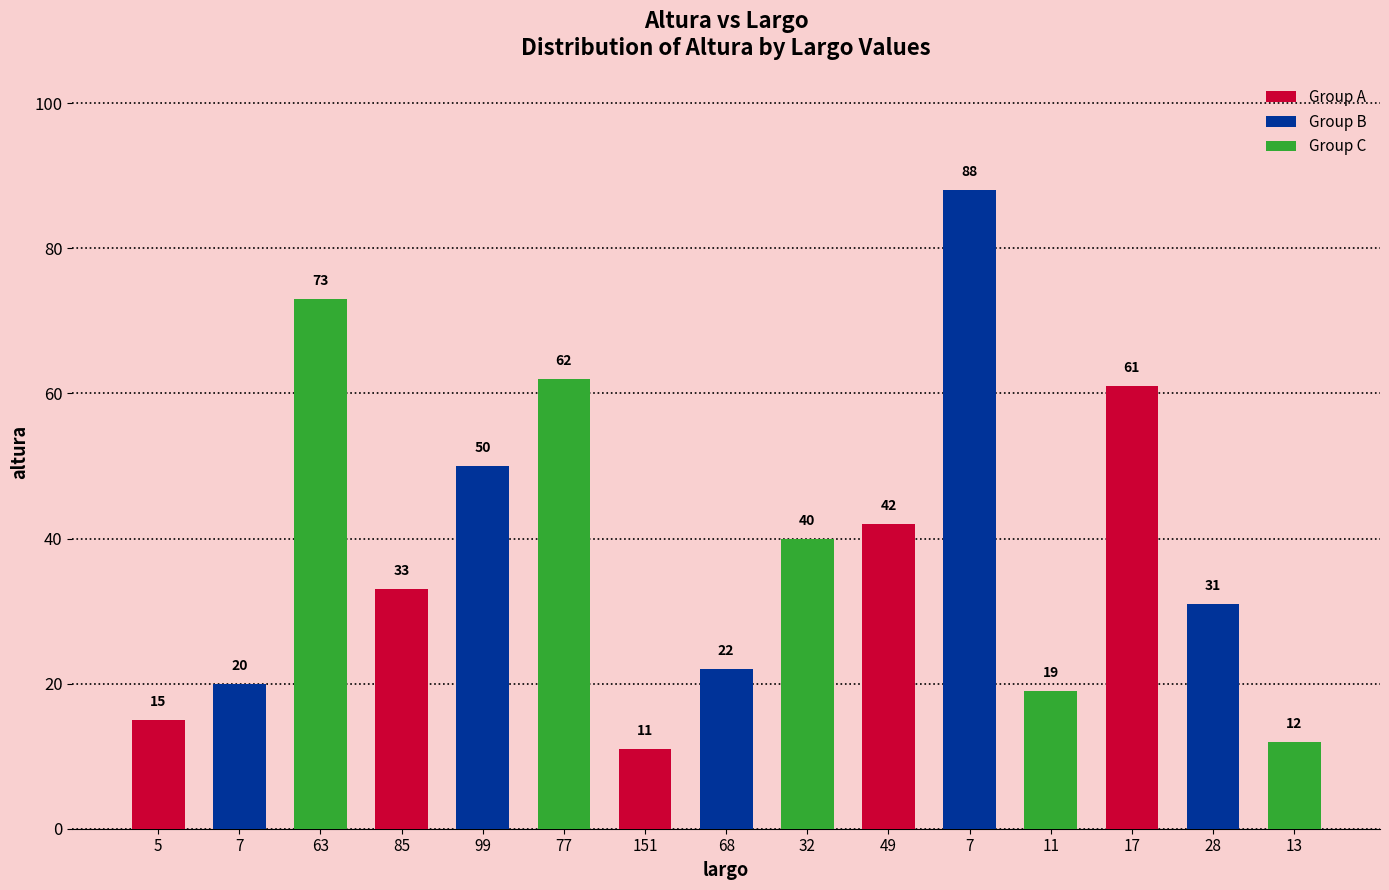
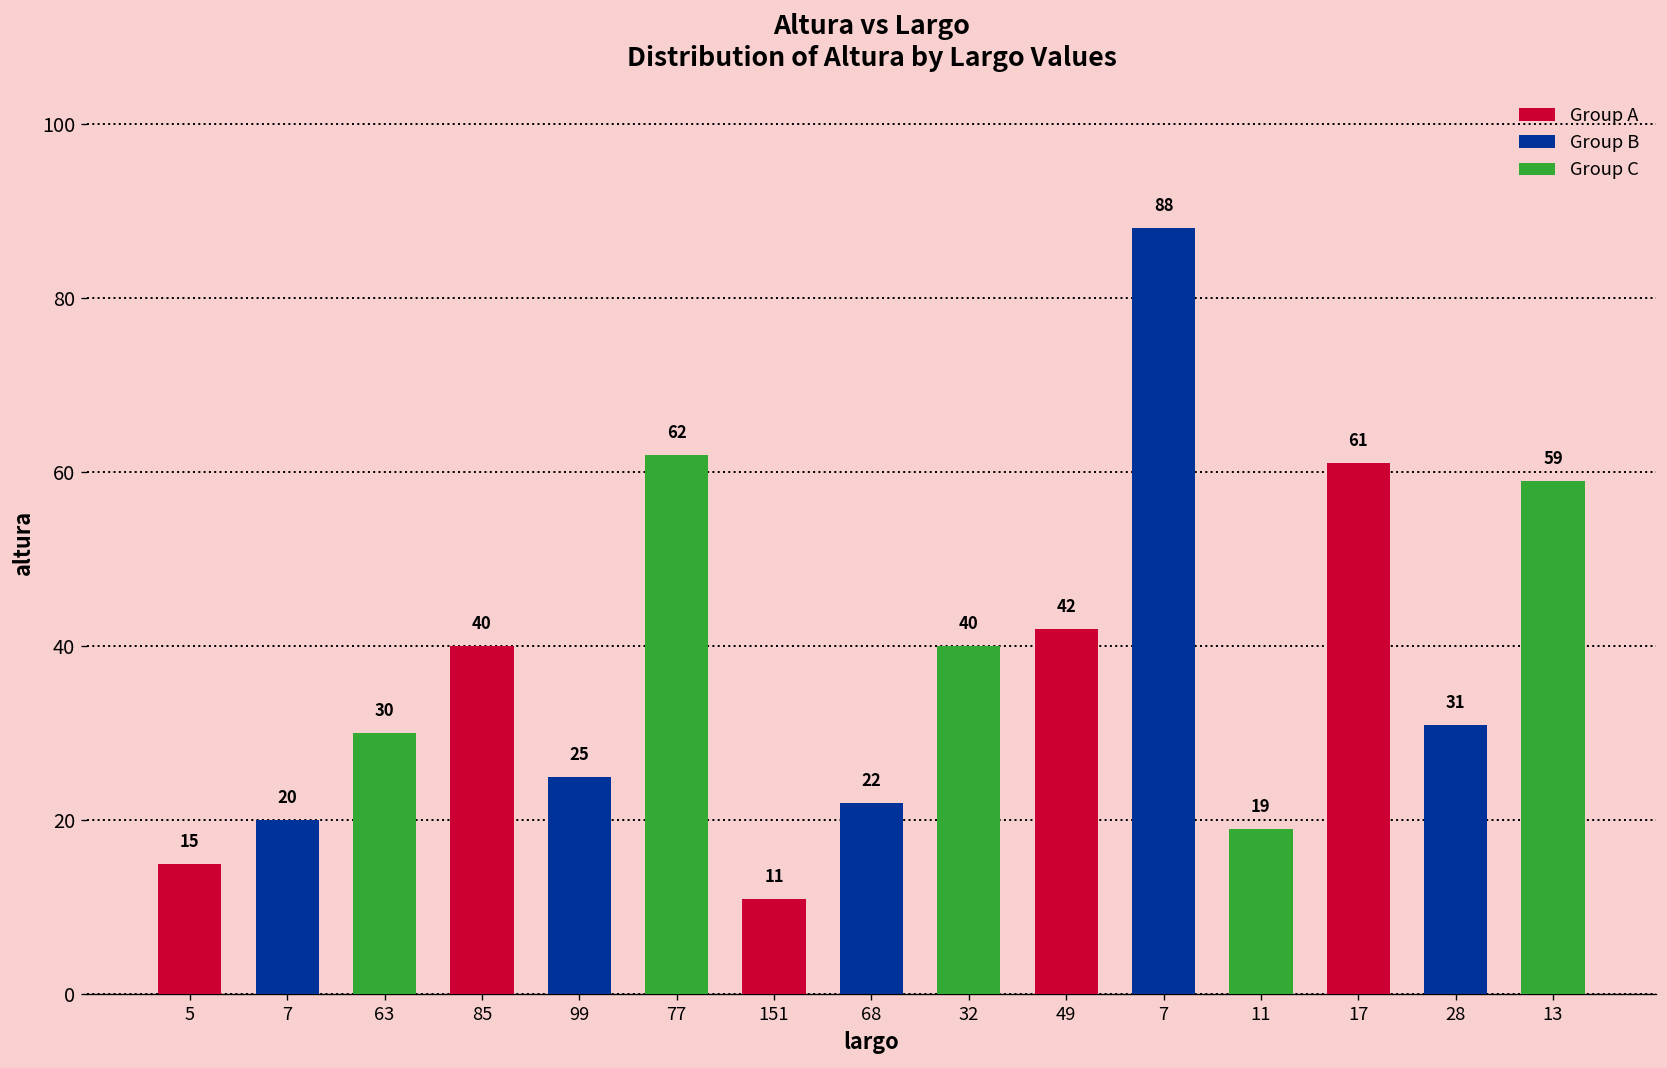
  {
    "5": 15,
-   "63": 73,
-   "85": 33,
-   "99": 50,
+   "63": 30,
+   "85": 40,
+   "99": 25,
    "77": 62,
    "151": 11,
    "68": 22,
    "32": 40,
    "49": 42,
    "11": 19,
    "17": 61,
    "28": 31,
-   "13": 12
+   "13": 59
  }
